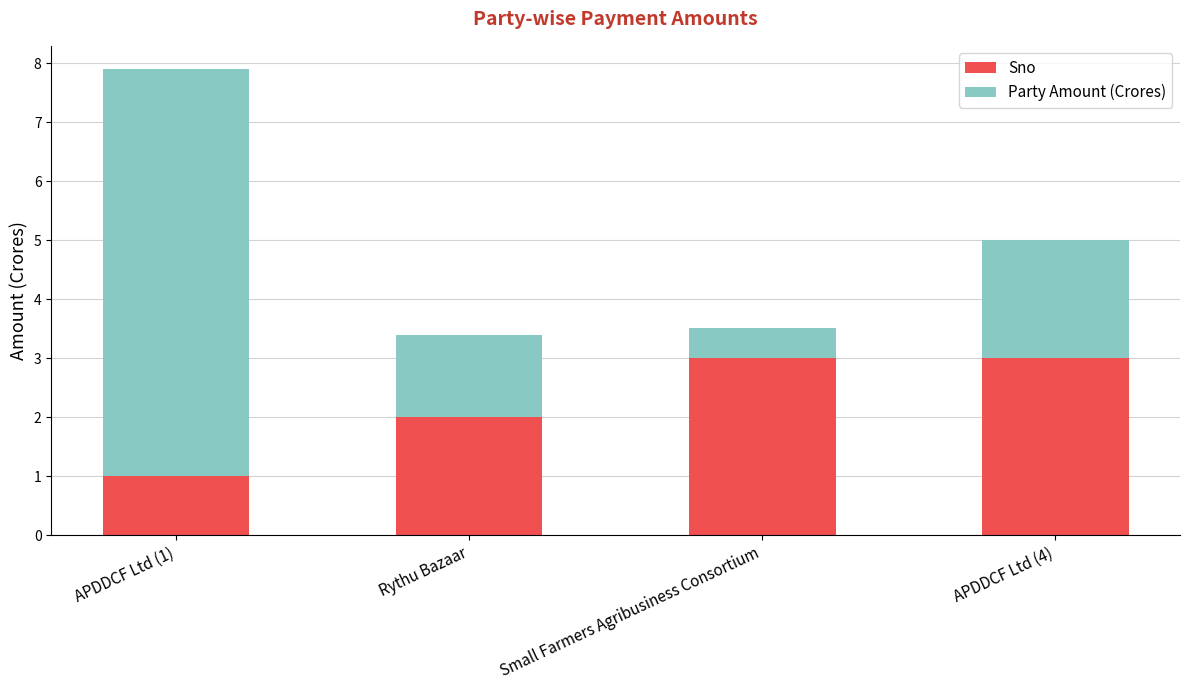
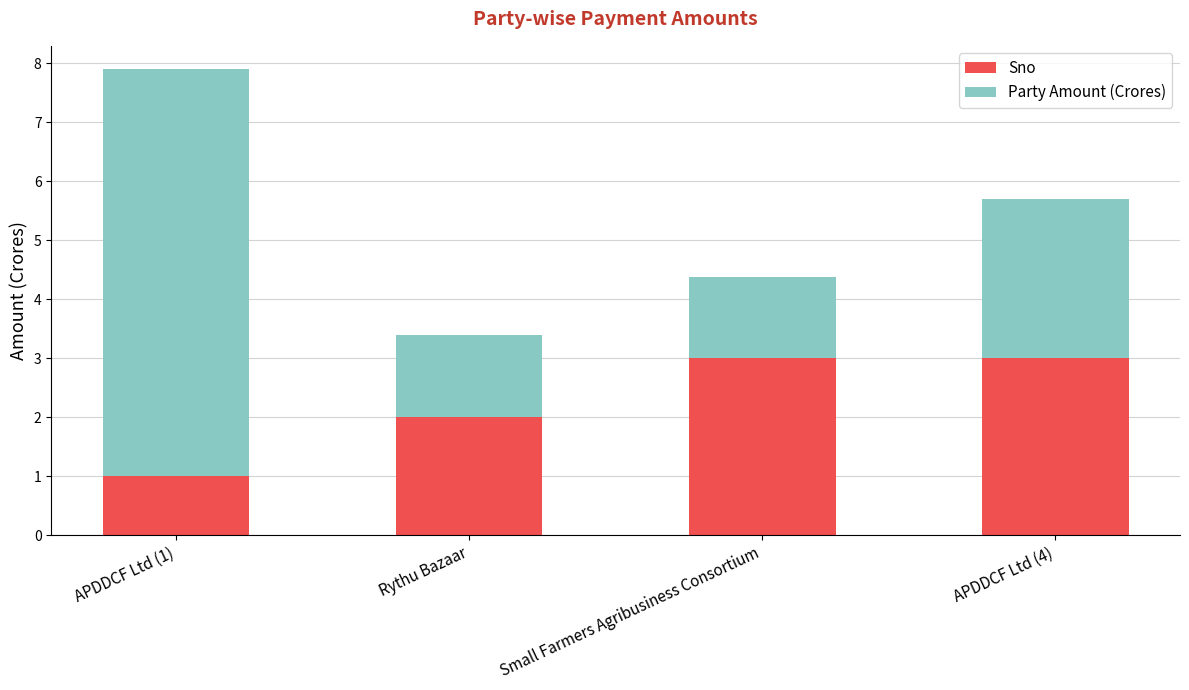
  {
    "Sno": {
      "APDDCF Ltd (1)": 1.0,
      "Rythu Bazaar": 2.0,
      "Small Farmers Agribusiness Consortium": 3.0,
      "APDDCF Ltd (4)": 3.0
    },
    "Party Amount (Crores)": {
      "APDDCF Ltd (1)": 6.9,
      "Rythu Bazaar": 1.4,
-     "Small Farmers Agribusiness Consortium": 0.5,
-     "APDDCF Ltd (4)": 2.0
+     "Small Farmers Agribusiness Consortium": 1.4,
+     "APDDCF Ltd (4)": 2.7
    }
  }
